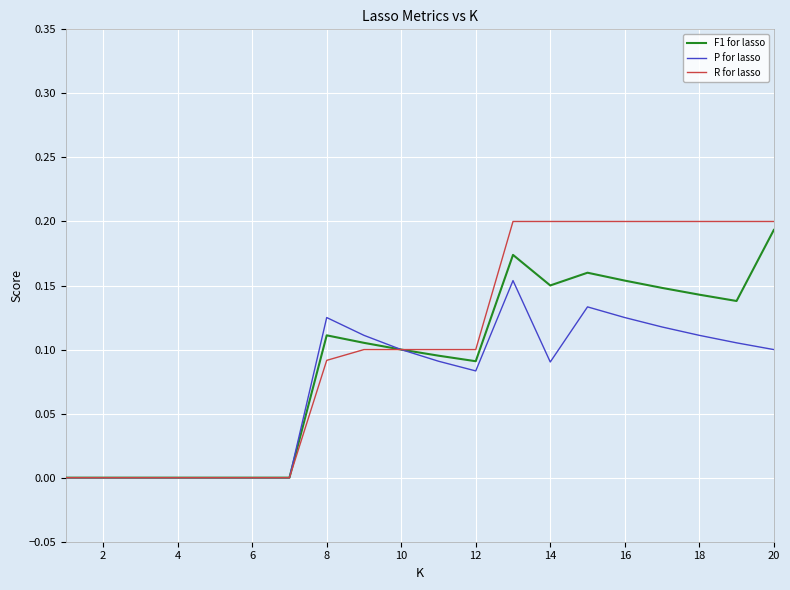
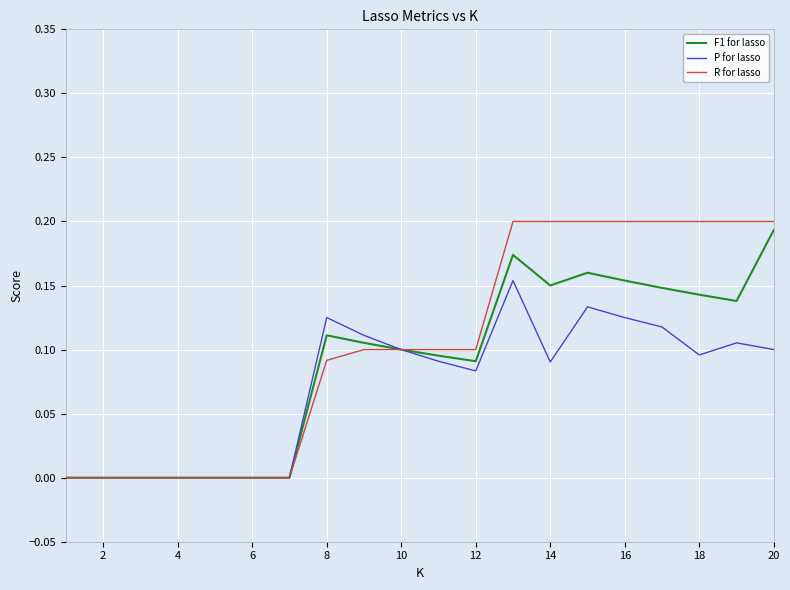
  {
    "F1 for lasso": {
      "8": 0.111,
      "12": 0.091,
      "14": 0.150,
      "16": 0.154,
      "18": 0.143,
      "20": 0.193
    },
    "P for lasso": {
      "8": 0.125,
      "12": 0.083,
      "14": 0.090,
      "16": 0.125,
-     "18": 0.111,
+     "18": 0.096,
      "20": 0.100
    },
    "R for lasso": {
      "8": 0.092,
      "12": 0.100,
      "14": 0.200,
      "16": 0.200,
      "18": 0.200,
      "20": 0.200
    }
  }
